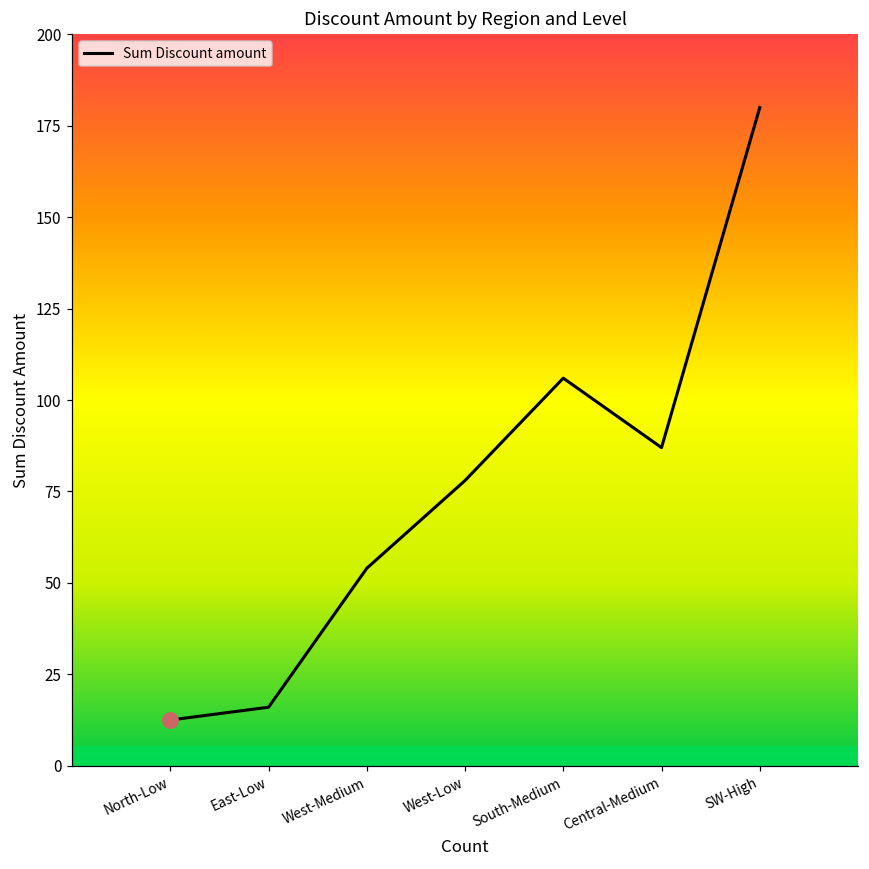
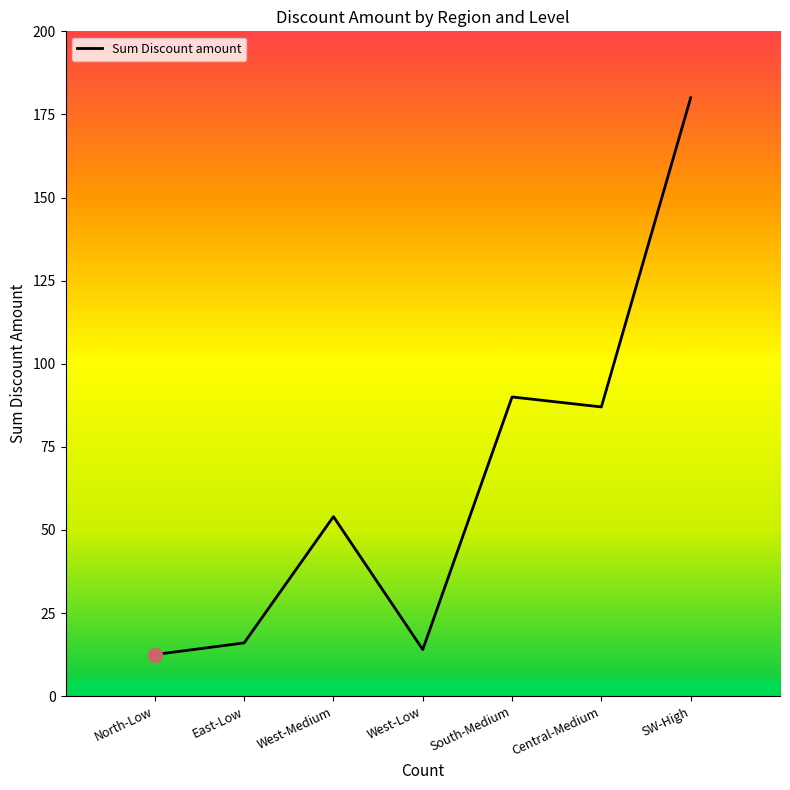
  {
    "Sum Discount amount": {
      "East-Low": 16,
      "West-Medium": 54,
-     "West-Low": 78,
-     "South-Medium": 106,
+     "West-Low": 14,
+     "South-Medium": 90,
      "Central-Medium": 87,
      "SW-High": 180
    }
  }
